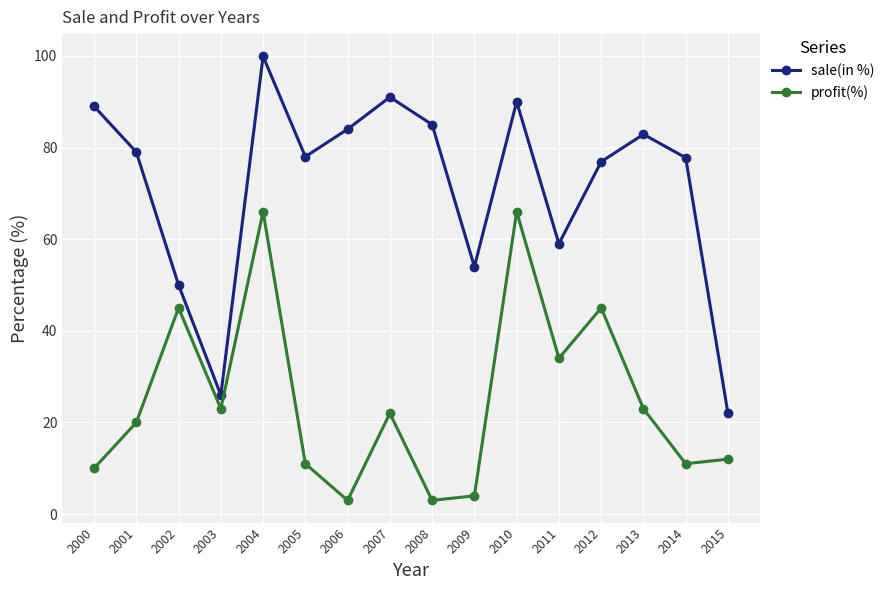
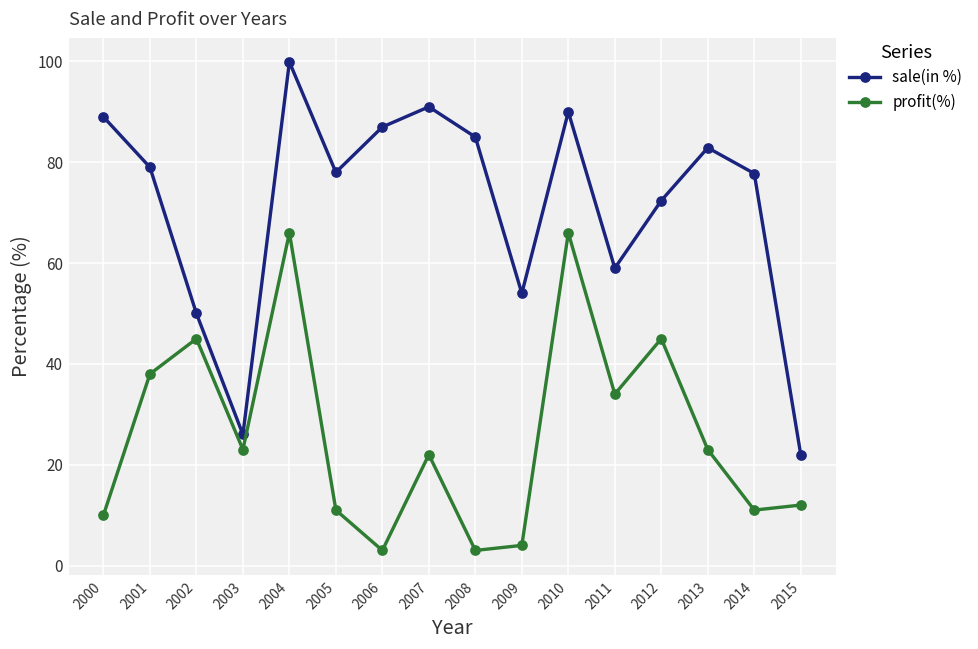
  {
    "sale(in %)": {
      "2000": 89,
      "2001": 79,
      "2002": 50,
      "2003": 26,
      "2004": 100,
      "2005": 78,
-     "2006": 84,
+     "2006": 87,
      "2007": 91,
      "2008": 85,
      "2009": 54,
      "2010": 90,
      "2011": 59,
-     "2012": 77,
+     "2012": 72,
      "2013": 83,
      "2014": 78,
      "2015": 22
    },
    "profit(%)": {
      "2000": 10,
-     "2001": 20,
+     "2001": 38,
      "2002": 45,
      "2003": 23,
      "2004": 66,
      "2005": 11,
      "2006": 3,
      "2007": 22,
      "2008": 3,
      "2009": 4,
      "2010": 66,
      "2011": 34,
      "2012": 45,
      "2013": 23,
      "2014": 11,
      "2015": 12
    }
  }
